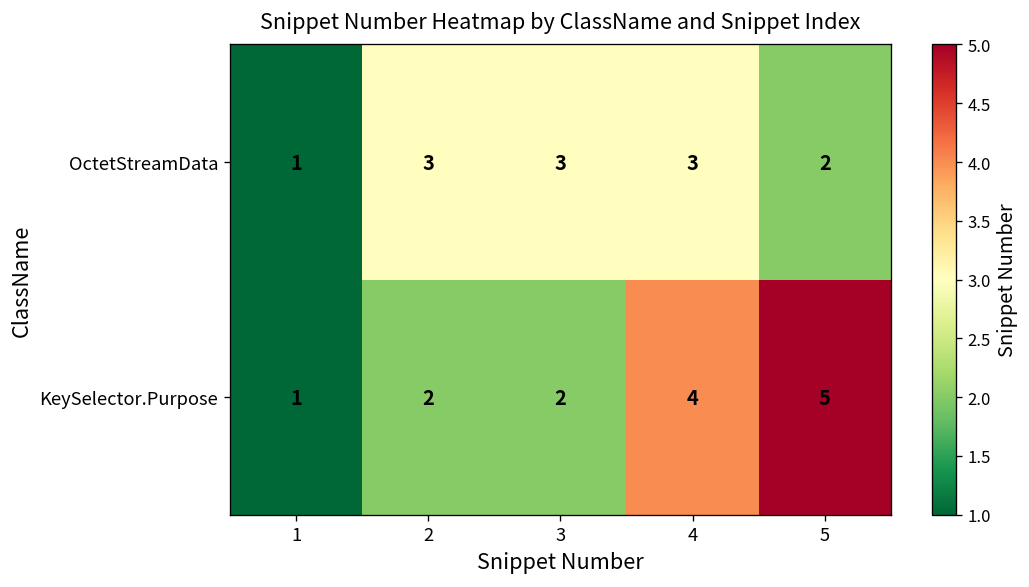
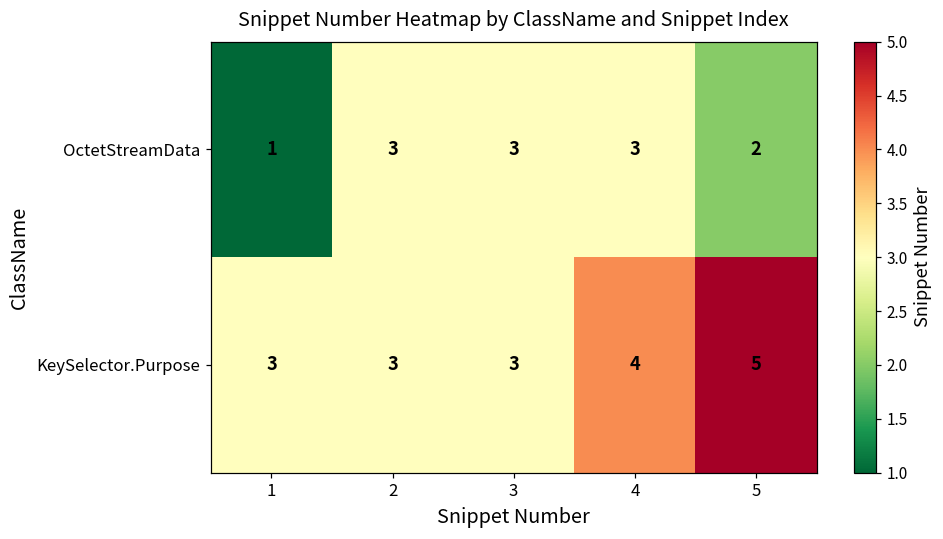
  {
    "OctetStreamData": {
      "1": 1,
      "2": 3,
      "3": 3,
      "4": 3,
      "5": 2
    },
    "KeySelector.Purpose": {
-     "1": 1,
-     "2": 2,
-     "3": 2,
+     "1": 3,
+     "2": 3,
+     "3": 3,
      "4": 4,
      "5": 5
    }
  }
